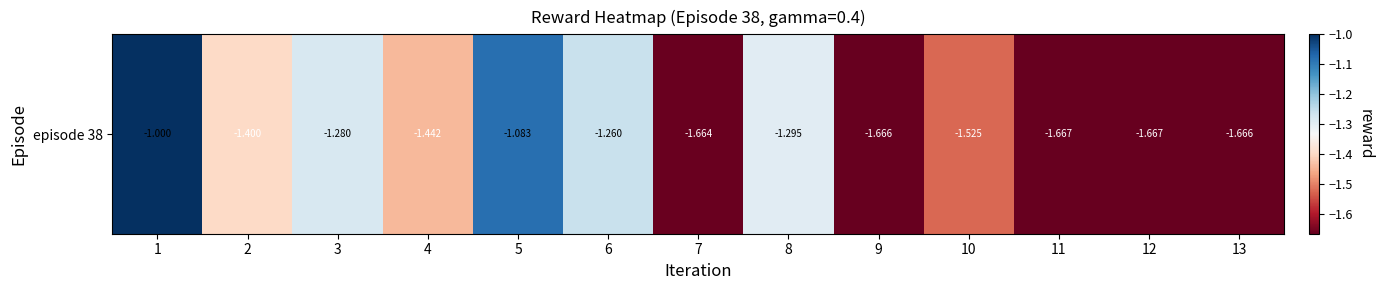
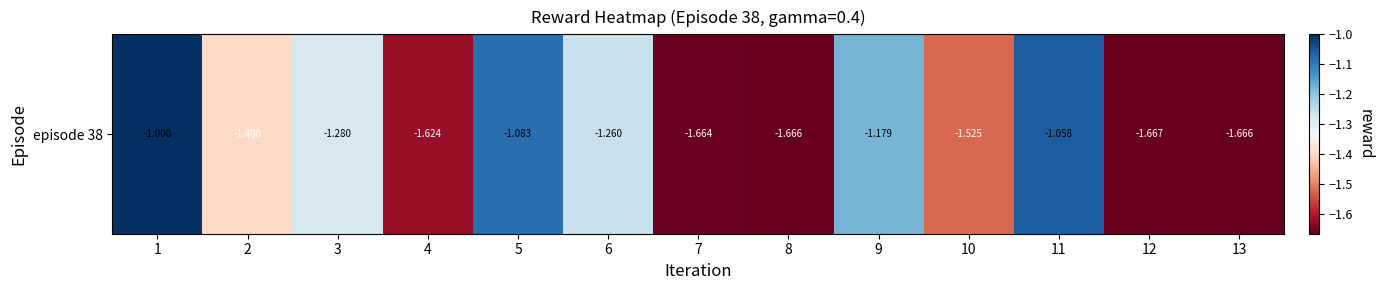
  {
    "episode 38": {
      "1": -1.000,
      "2": -1.400,
      "3": -1.280,
-     "4": -1.442,
+     "4": -1.624,
      "5": -1.083,
      "6": -1.260,
      "7": -1.664,
-     "8": -1.295,
-     "9": -1.666,
+     "8": -1.666,
+     "9": -1.179,
      "10": -1.525,
-     "11": -1.667,
+     "11": -1.058,
      "12": -1.667,
      "13": -1.666
    }
  }
